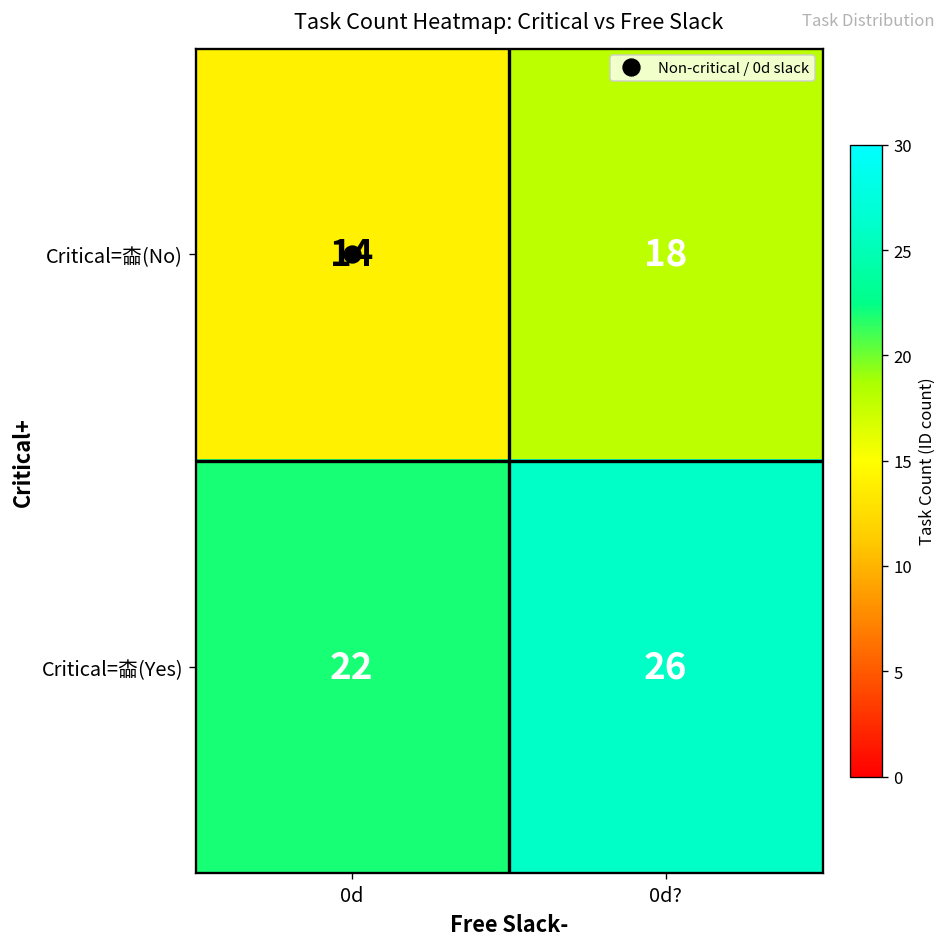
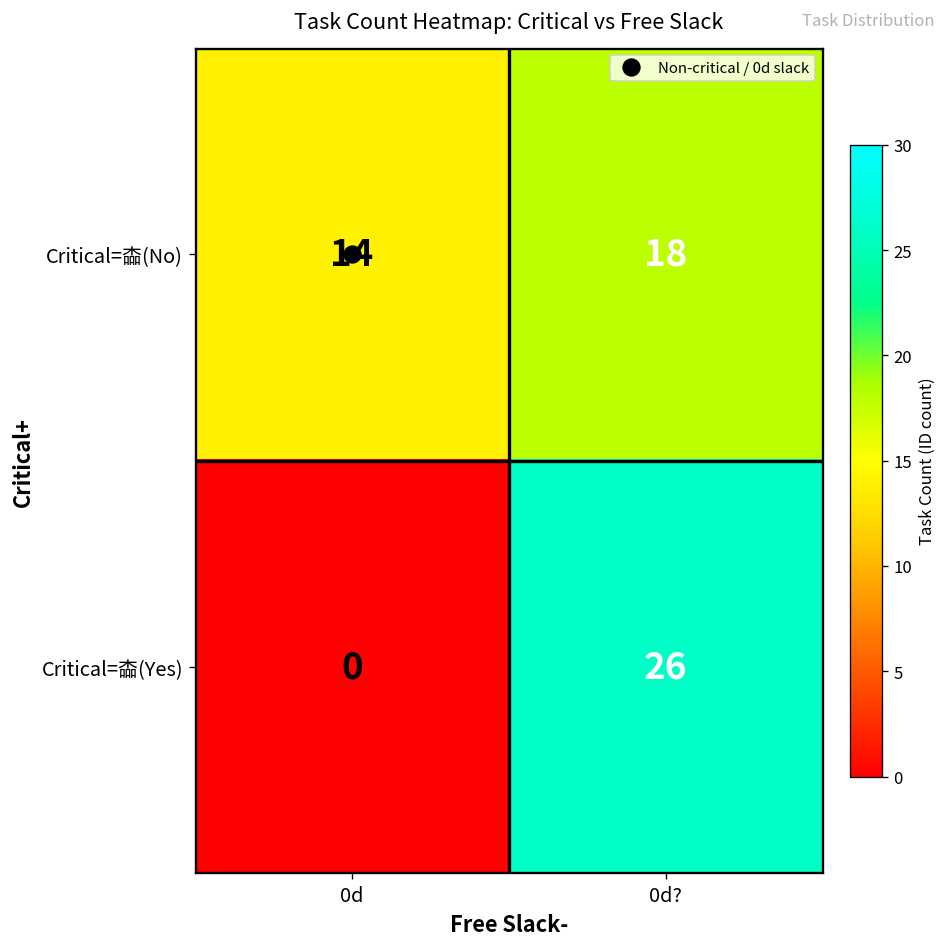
  {
    "Critical=楍(No)": {
      "0d?": 18
    },
    "Critical=楍(Yes)": {
-     "0d": 22,
+     "0d": 0,
      "0d?": 26
    }
  }
